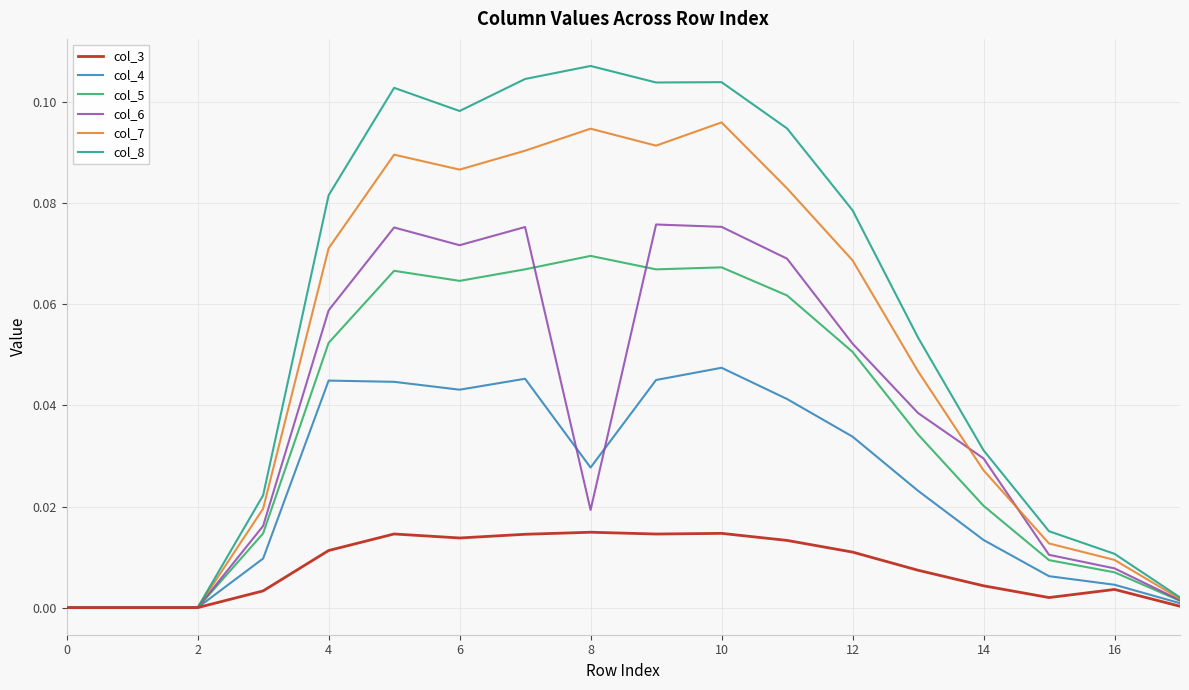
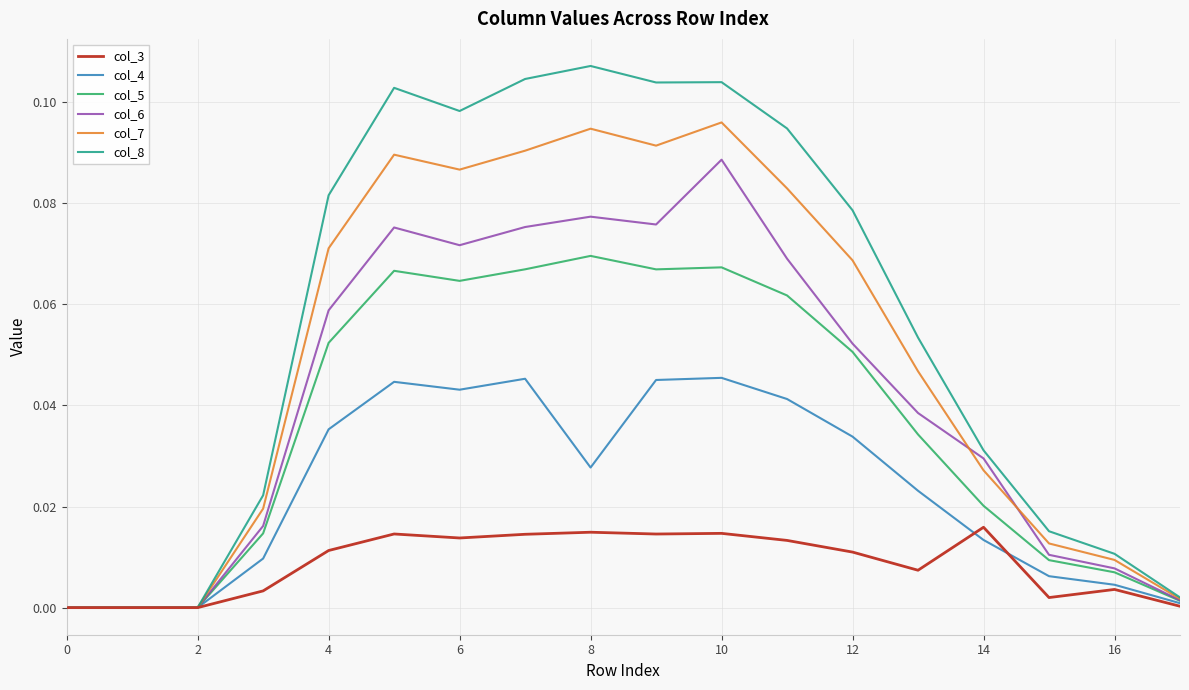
  {
    "col_3": {
      "4": 0.011,
      "6": 0.014,
      "8": 0.015,
      "10": 0.015,
      "12": 0.011,
-     "14": 0.004,
+     "14": 0.016,
      "16": 0.004
    },
    "col_4": {
-     "4": 0.045,
+     "4": 0.035,
      "6": 0.043,
      "8": 0.028,
-     "10": 0.047,
+     "10": 0.045,
      "12": 0.034,
      "14": 0.013,
      "16": 0.005
    },
    "col_6": {
      "4": 0.059,
      "6": 0.072,
-     "8": 0.019,
-     "10": 0.075,
+     "8": 0.077,
+     "10": 0.089,
      "12": 0.052,
      "14": 0.030,
      "16": 0.008
    },
    "col_7": {
      "4": 0.071,
      "6": 0.087,
      "8": 0.095,
      "10": 0.096,
      "12": 0.069,
      "14": 0.027,
      "16": 0.009
    }
  }
